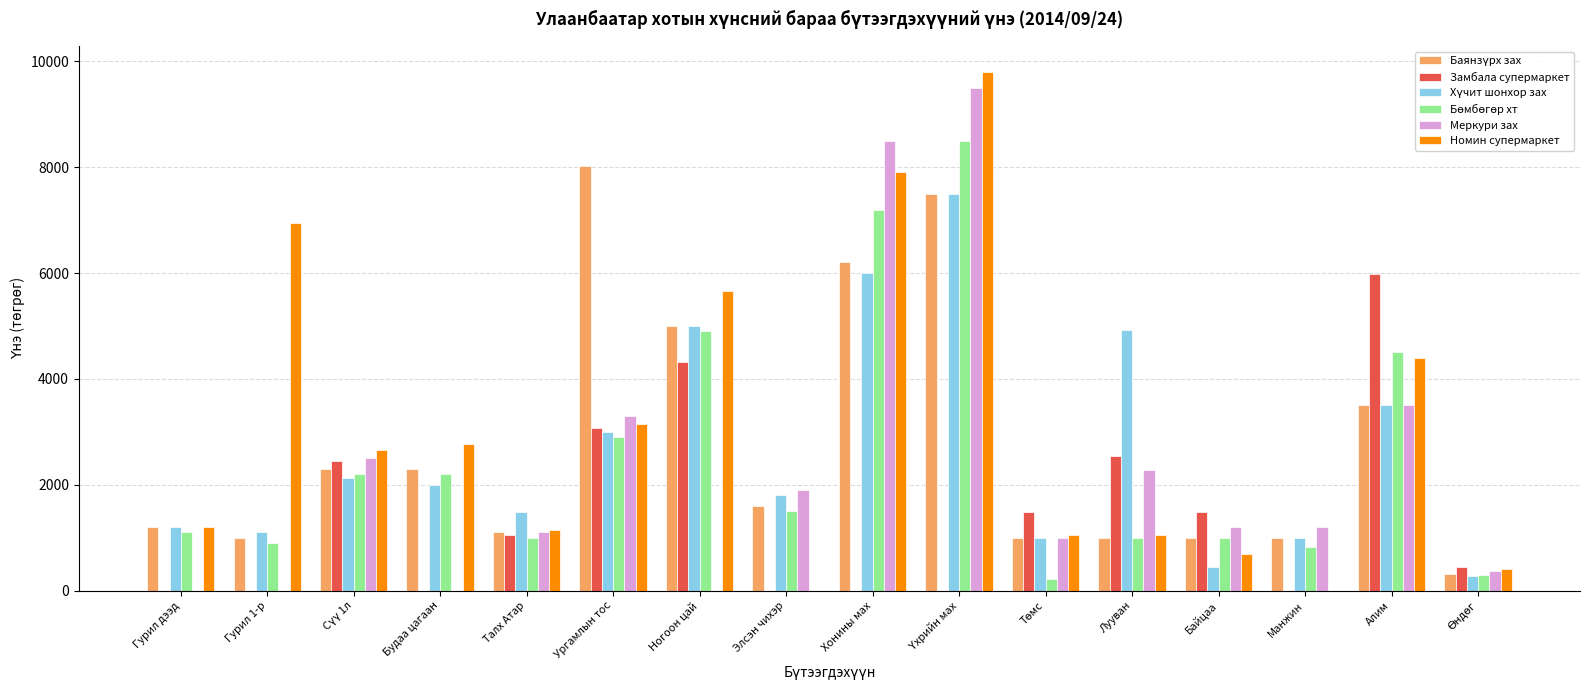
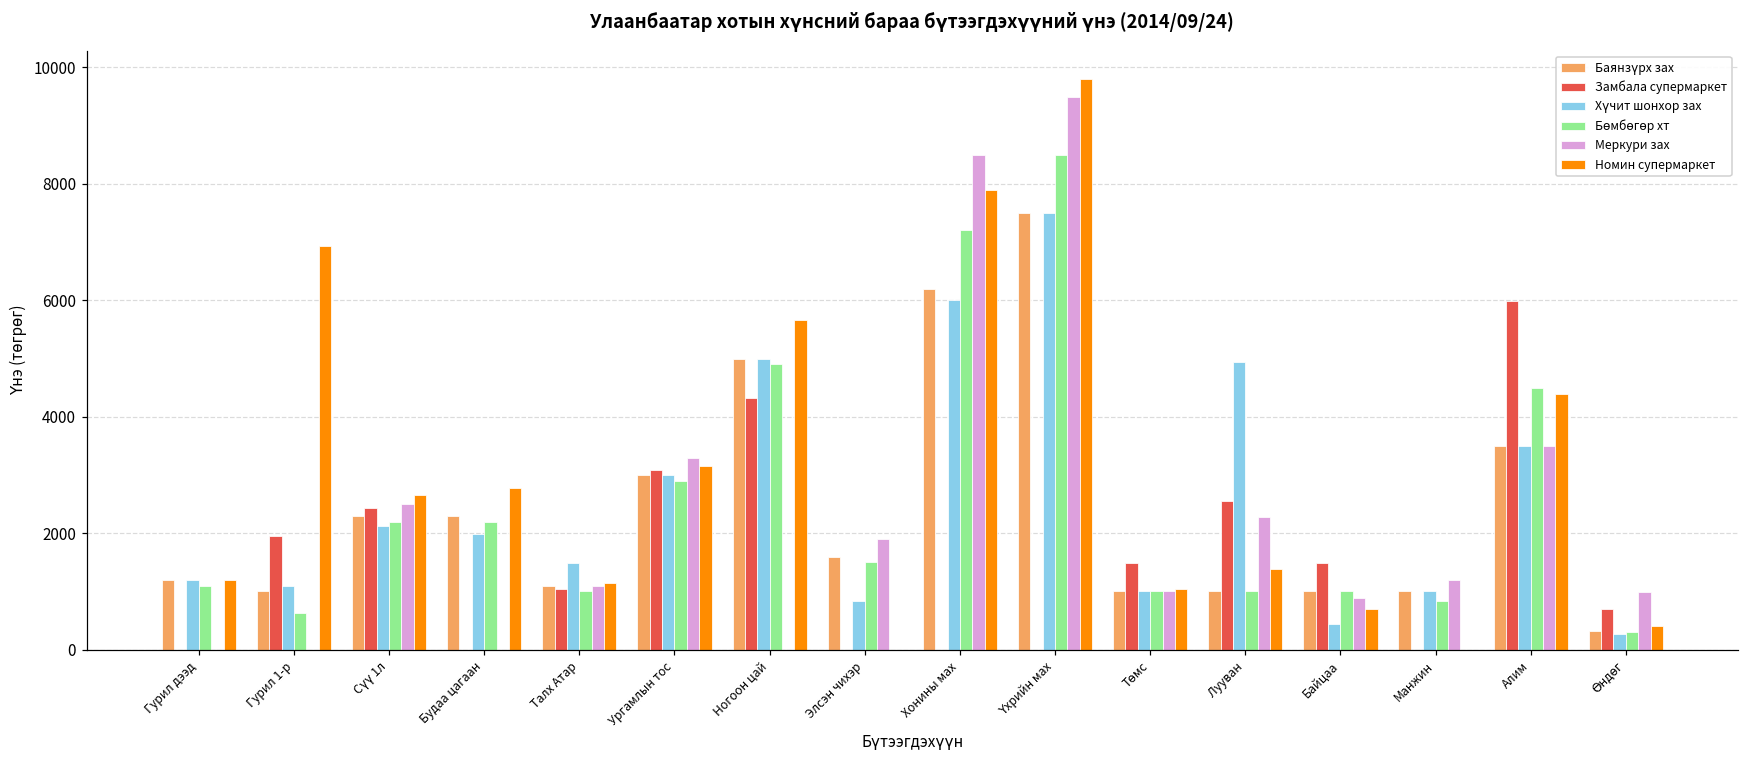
  {
    "Баянзүрх зах": {
      "Гурил дээд": 1200,
      "Гурил 1-р": 1000,
      "Сүү 1л": 2300,
      "Будаа цагаан": 2300,
      "Талх Атар": 1100,
-     "Ургамлын тос": 8000,
+     "Ургамлын тос": 3000,
      "Ногоон цай": 5000,
      "Элсэн чихэр": 1600,
      "Хонины мах": 6200,
      "Үхрийн мах": 7500,
      "Төмс": 1000,
      "Лууван": 1000,
      "Байцаа": 1000,
      "Манжин": 1000,
      "Алим": 3500,
      "Өндөг": 300
    },
    "Замбала супермаркет": {
      "Гурил дээд": 0,
-     "Гурил 1-р": 0,
+     "Гурил 1-р": 2000,
      "Сүү 1л": 2400,
      "Будаа цагаан": 0,
      "Талх Атар": 1100,
      "Ургамлын тос": 3100,
      "Ногоон цай": 4300,
      "Элсэн чихэр": 0,
      "Хонины мах": 0,
      "Үхрийн мах": 0,
      "Төмс": 1500,
      "Лууван": 2500,
      "Байцаа": 1500,
      "Манжин": 0,
      "Алим": 6000,
-     "Өндөг": 400
+     "Өндөг": 700
    },
    "Хүчит шонхор зах": {
      "Гурил дээд": 1200,
      "Гурил 1-р": 1100,
      "Сүү 1л": 2100,
      "Будаа цагаан": 2000,
      "Талх Атар": 1500,
      "Ургамлын тос": 3000,
      "Ногоон цай": 5000,
-     "Элсэн чихэр": 1800,
+     "Элсэн чихэр": 800,
      "Хонины мах": 6000,
      "Үхрийн мах": 7500,
      "Төмс": 1000,
      "Лууван": 4900,
      "Байцаа": 400,
      "Манжин": 1000,
      "Алим": 3500,
      "Өндөг": 300
    },
    "Бөмбөгөр хт": {
      "Гурил дээд": 1100,
-     "Гурил 1-р": 900,
+     "Гурил 1-р": 600,
      "Сүү 1л": 2200,
      "Будаа цагаан": 2200,
      "Талх Атар": 1000,
      "Ургамлын тос": 2900,
      "Ногоон цай": 4900,
      "Элсэн чихэр": 1500,
      "Хонины мах": 7200,
      "Үхрийн мах": 8500,
-     "Төмс": 200,
+     "Төмс": 1000,
      "Лууван": 1000,
      "Байцаа": 1000,
      "Манжин": 800,
      "Алим": 4500,
      "Өндөг": 300
    },
    "Меркури зах": {
      "Гурил дээд": 0,
      "Гурил 1-р": 0,
      "Сүү 1л": 2500,
      "Будаа цагаан": 0,
      "Талх Атар": 1100,
      "Ургамлын тос": 3300,
      "Ногоон цай": 0,
      "Элсэн чихэр": 1900,
      "Хонины мах": 8500,
      "Үхрийн мах": 9500,
      "Төмс": 1000,
      "Лууван": 2300,
-     "Байцаа": 1200,
+     "Байцаа": 900,
      "Манжин": 1200,
      "Алим": 3500,
-     "Өндөг": 400
+     "Өндөг": 1000
    },
    "Номин супермаркет": {
      "Гурил дээд": 1200,
      "Гурил 1-р": 6900,
      "Сүү 1л": 2600,
      "Будаа цагаан": 2800,
      "Талх Атар": 1100,
      "Ургамлын тос": 3100,
      "Ногоон цай": 5700,
      "Элсэн чихэр": 0,
      "Хонины мах": 7900,
      "Үхрийн мах": 9800,
      "Төмс": 1000,
-     "Лууван": 1000,
+     "Лууван": 1400,
      "Байцаа": 700,
      "Манжин": 0,
      "Алим": 4400,
      "Өндөг": 400
    }
  }
